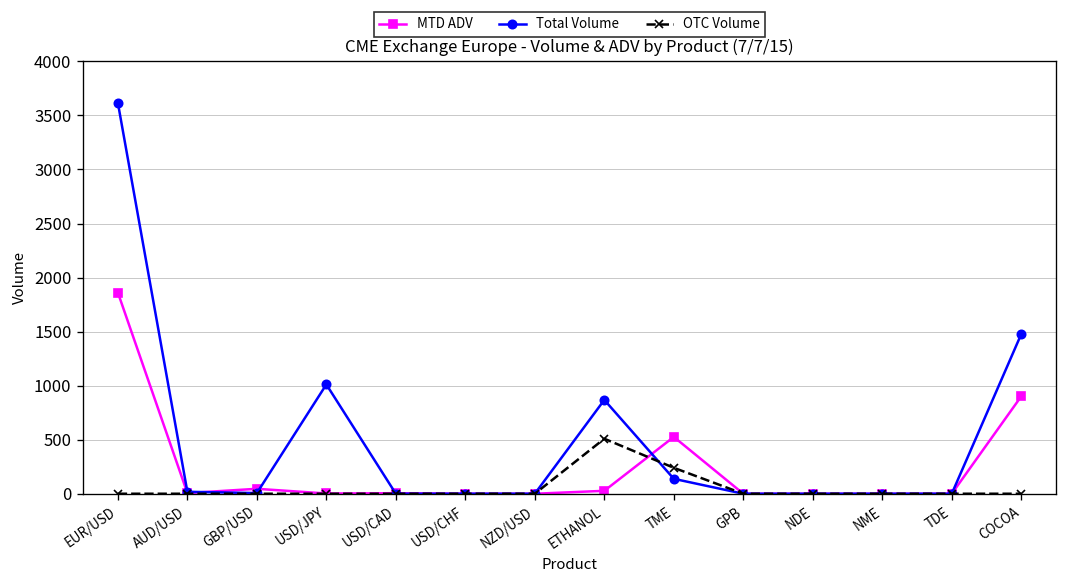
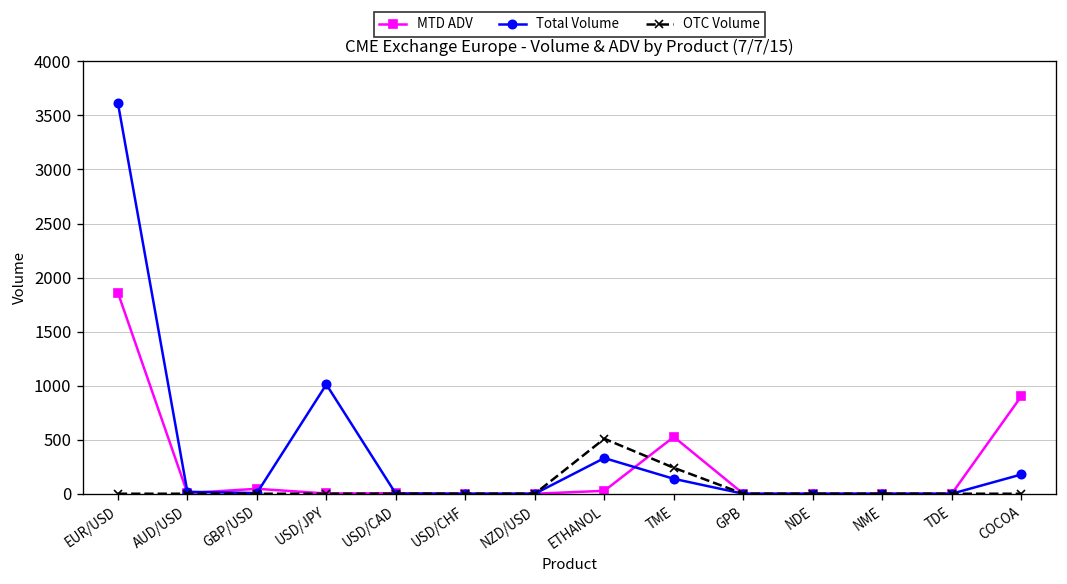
  {
    "MTD ADV": {
      "EUR/USD": 1900,
      "GBP/USD": 0,
      "ETHANOL": 0,
      "TME": 500,
      "COCOA": 900
    },
    "Total Volume": {
      "EUR/USD": 3600,
      "USD/JPY": 1000,
-     "ETHANOL": 900,
+     "ETHANOL": 300,
      "TME": 100,
-     "COCOA": 1500
+     "COCOA": 200
    },
    "OTC Volume": {
      "EUR/USD": 0,
      "ETHANOL": 500,
      "TME": 200,
      "COCOA": 0
    }
  }
